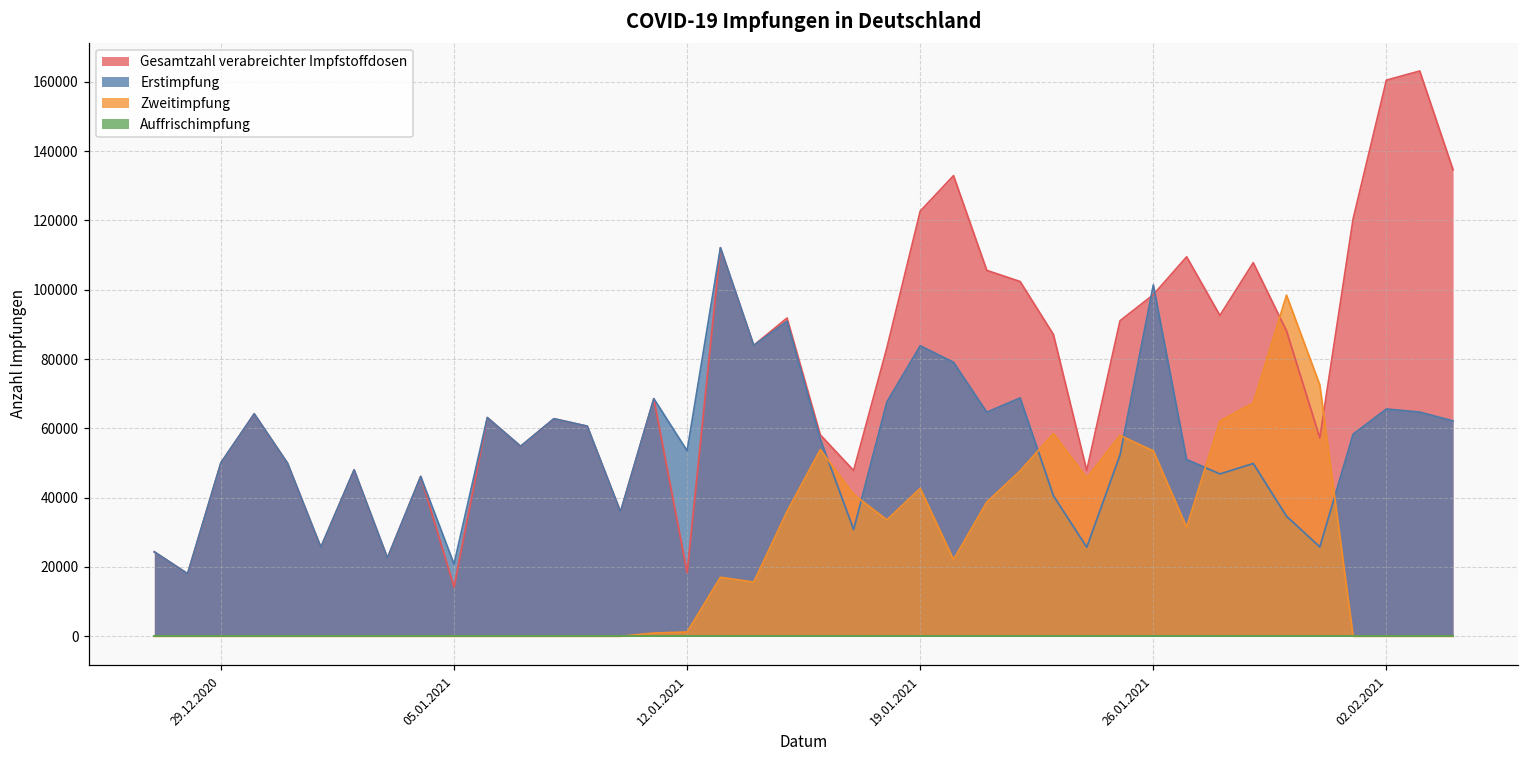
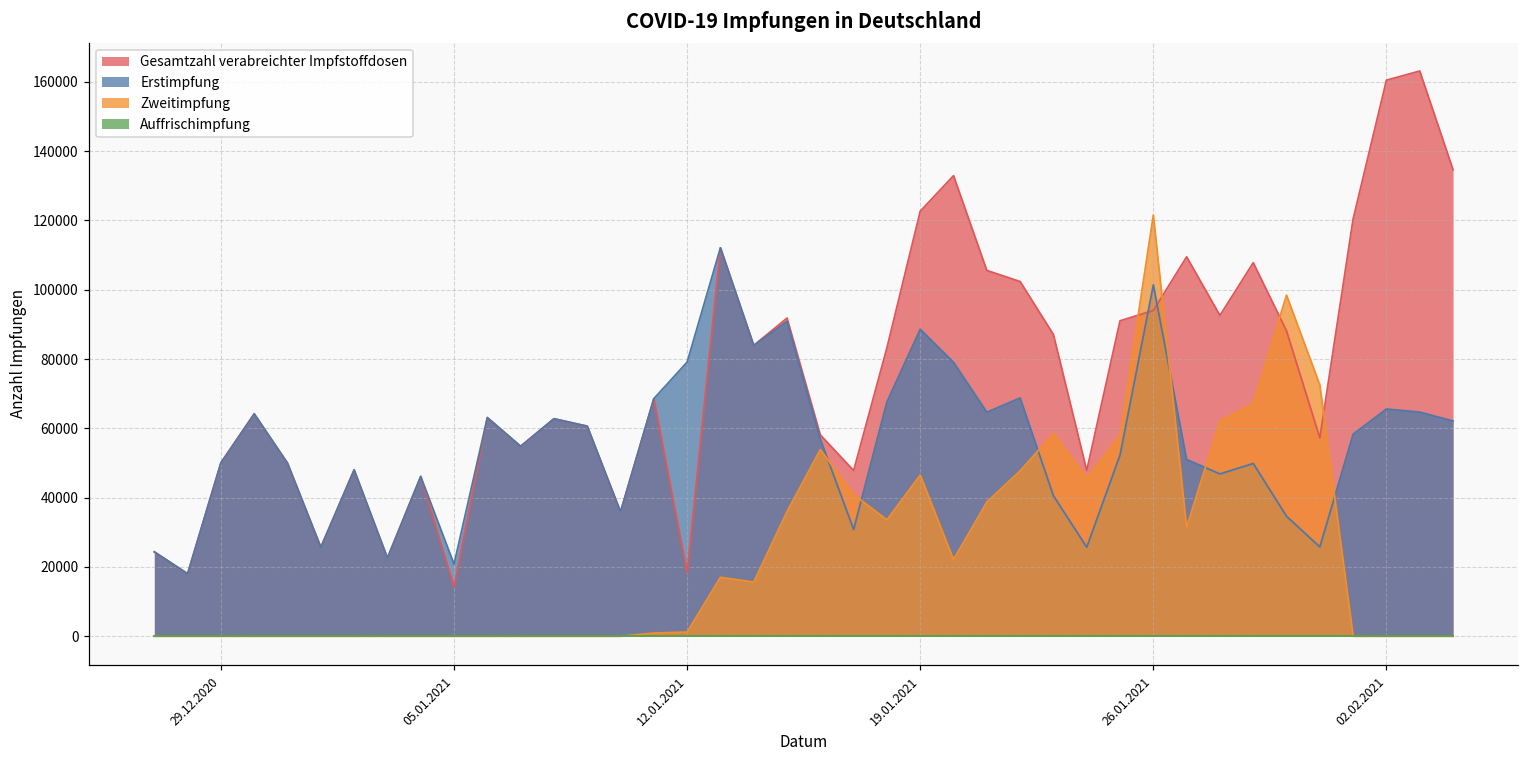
  {
    "Gesamtzahl verabreichter Impfstoffdosen": {
      "05.01.2021": 14000,
      "12.01.2021": 18000,
      "19.01.2021": 123000,
-     "26.01.2021": 99000,
+     "26.01.2021": 94000,
      "02.02.2021": 160000
    },
    "Erstimpfung": {
      "05.01.2021": 21000,
-     "12.01.2021": 54000,
-     "19.01.2021": 84000,
+     "12.01.2021": 79000,
+     "19.01.2021": 89000,
      "26.01.2021": 101000,
      "02.02.2021": 66000
    },
    "Zweitimpfung": {
      "12.01.2021": 1000,
-     "19.01.2021": 43000,
-     "26.01.2021": 53000
+     "19.01.2021": 47000,
+     "26.01.2021": 122000
    },
    "Auffrischimpfung": {
      "12.01.2021": 0,
      "19.01.2021": 0,
      "26.01.2021": 0
    }
  }
